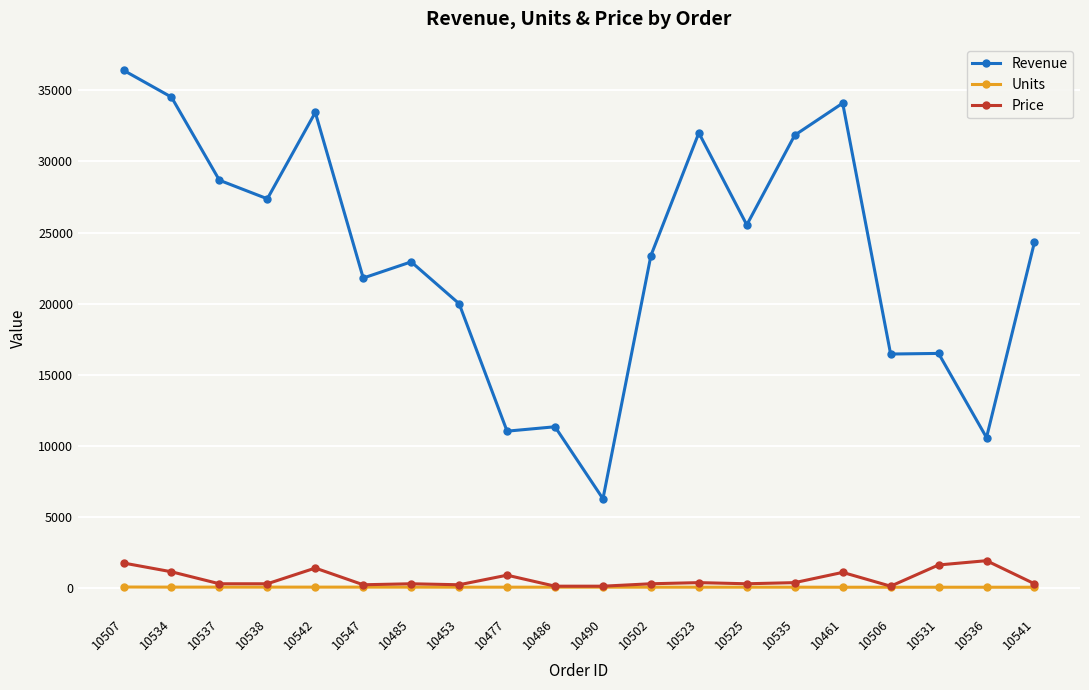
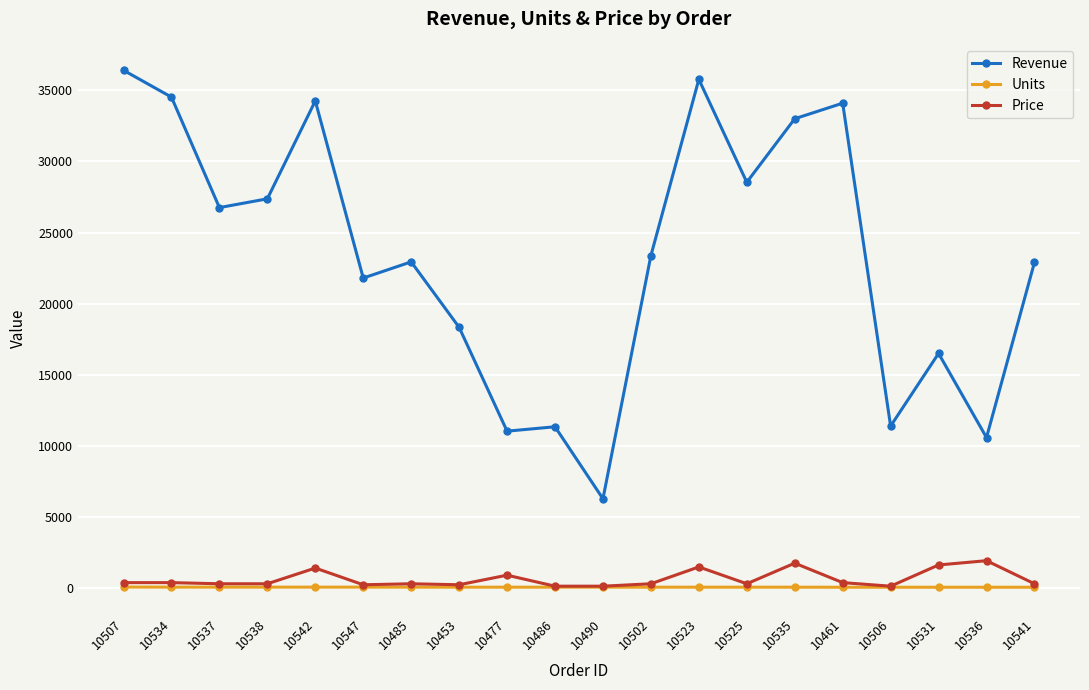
  {
    "Revenue": {
      "10507": 36400,
      "10534": 34500,
-     "10537": 28700,
+     "10537": 26800,
      "10538": 27400,
-     "10542": 33400,
+     "10542": 34200,
      "10547": 21800,
      "10485": 22900,
-     "10453": 20000,
+     "10453": 18300,
      "10477": 11000,
      "10486": 11400,
      "10490": 6300,
      "10502": 23400,
-     "10523": 32000,
-     "10525": 25500,
-     "10535": 31800,
+     "10523": 35800,
+     "10525": 28500,
+     "10535": 33000,
      "10461": 34100,
-     "10506": 16500,
+     "10506": 11400,
      "10531": 16500,
      "10536": 10600,
-     "10541": 24300
+     "10541": 22900
    },
    "Units": {
      "10507": 100,
      "10534": 100,
      "10537": 100,
      "10538": 100,
      "10542": 100,
      "10485": 100,
      "10477": 100,
      "10502": 100,
      "10523": 100,
      "10525": 100,
      "10535": 100,
      "10461": 100,
      "10531": 100,
      "10536": 100,
      "10541": 100
    },
    "Price": {
-     "10507": 1800,
-     "10534": 1200,
+     "10507": 400,
+     "10534": 400,
      "10537": 300,
      "10538": 300,
      "10542": 1400,
      "10485": 300,
      "10477": 900,
      "10502": 300,
-     "10523": 400,
+     "10523": 1500,
      "10525": 300,
-     "10535": 400,
-     "10461": 1100,
+     "10535": 1800,
+     "10461": 400,
      "10531": 1600,
      "10536": 1900,
      "10541": 300
    }
  }
